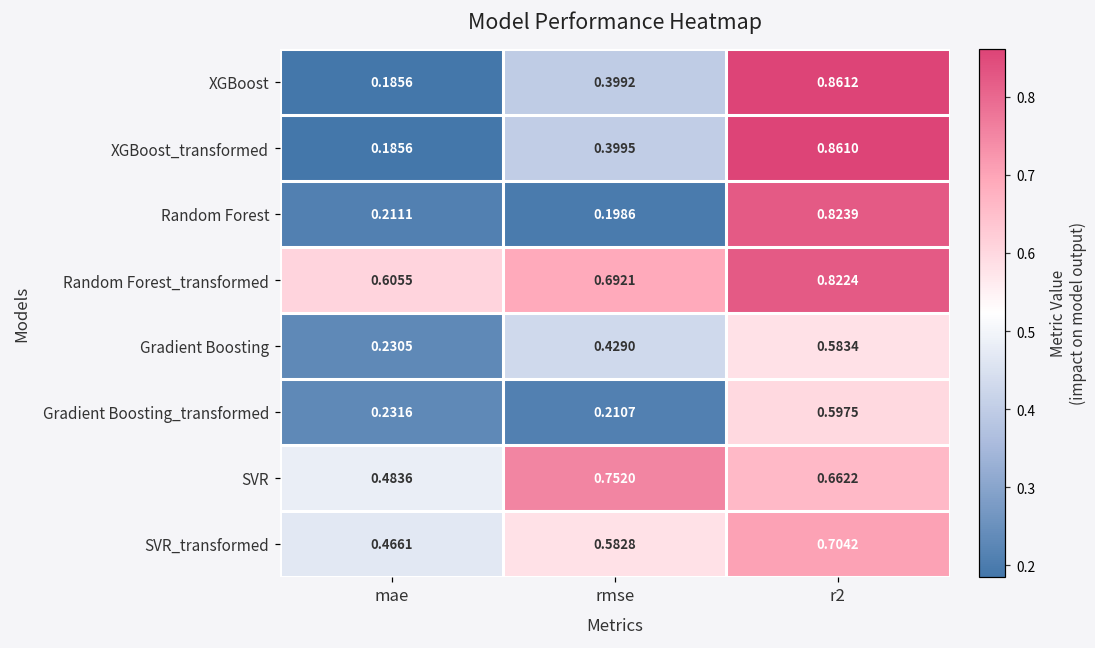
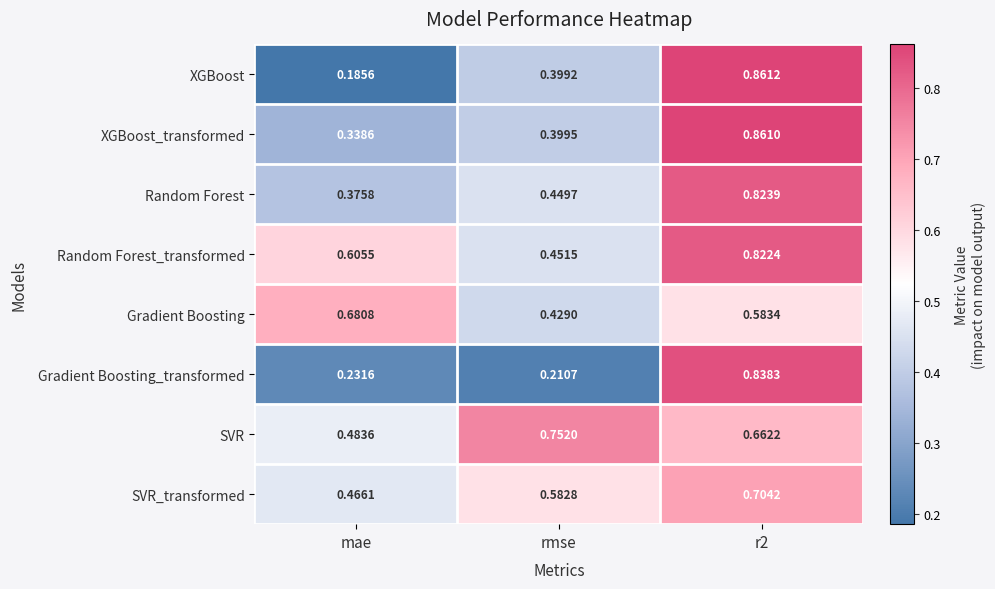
  {
    "XGBoost": {
      "mae": 0.1856,
      "rmse": 0.3992,
      "r2": 0.8612
    },
    "XGBoost_transformed": {
-     "mae": 0.1856,
+     "mae": 0.3386,
      "rmse": 0.3995,
      "r2": 0.8610
    },
    "Random Forest": {
-     "mae": 0.2111,
-     "rmse": 0.1986,
+     "mae": 0.3758,
+     "rmse": 0.4497,
      "r2": 0.8239
    },
    "Random Forest_transformed": {
      "mae": 0.6055,
-     "rmse": 0.6921,
+     "rmse": 0.4515,
      "r2": 0.8224
    },
    "Gradient Boosting": {
-     "mae": 0.2305,
+     "mae": 0.6808,
      "rmse": 0.4290,
      "r2": 0.5834
    },
    "Gradient Boosting_transformed": {
      "mae": 0.2316,
      "rmse": 0.2107,
-     "r2": 0.5975
+     "r2": 0.8383
    },
    "SVR": {
      "mae": 0.4836,
      "rmse": 0.7520,
      "r2": 0.6622
    },
    "SVR_transformed": {
      "mae": 0.4661,
      "rmse": 0.5828,
      "r2": 0.7042
    }
  }
